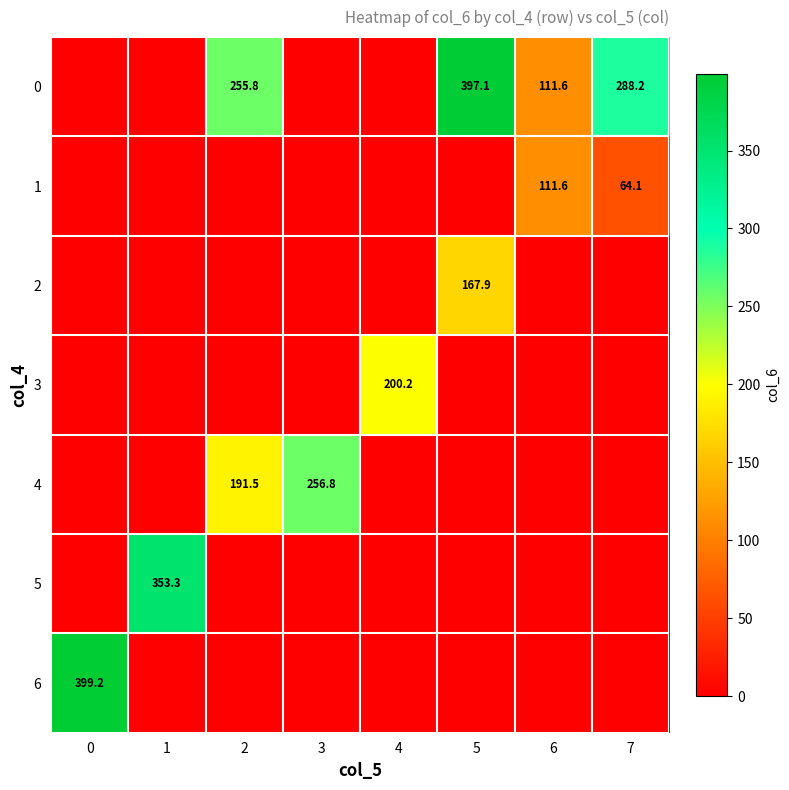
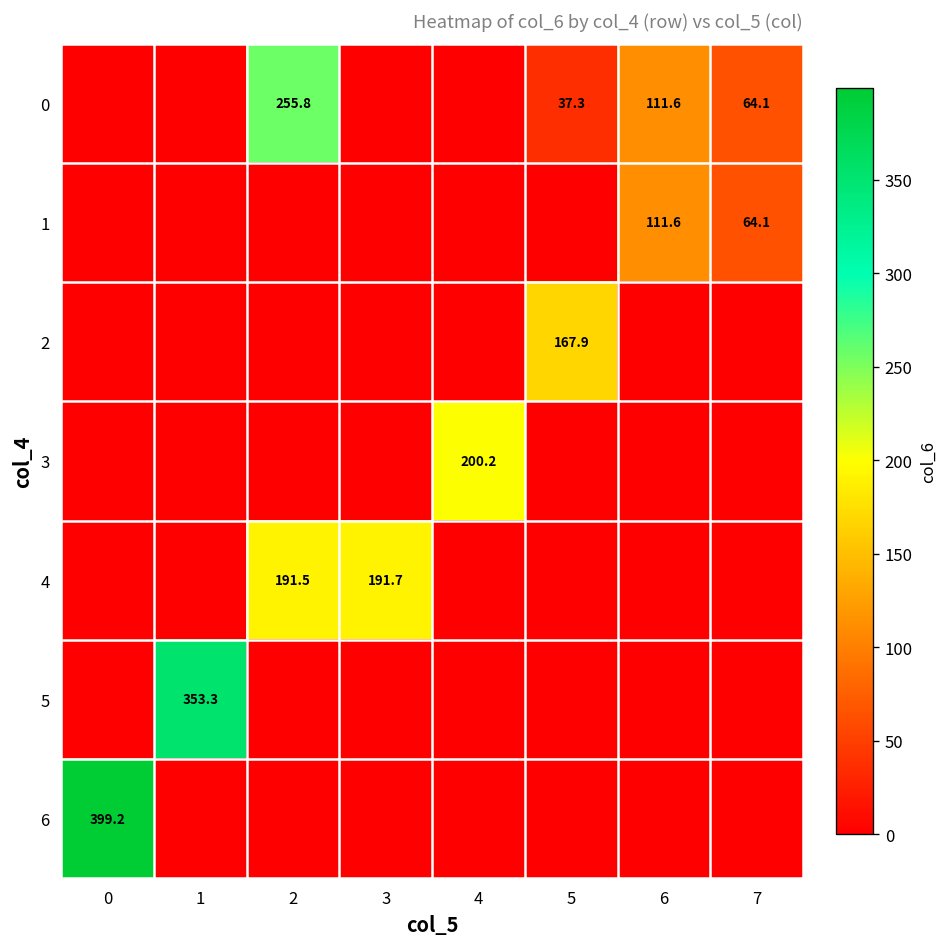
  {
    "0": {
      "2": 255.8,
-     "5": 397.1,
+     "5": 37.3,
      "6": 111.6,
-     "7": 288.2
+     "7": 64.1
    },
    "1": {
      "6": 111.6,
      "7": 64.1
    },
    "2": {
      "5": 167.9
    },
    "3": {
      "4": 200.2
    },
    "4": {
      "2": 191.5,
-     "3": 256.8
+     "3": 191.7
    },
    "5": {
      "1": 353.3
    },
    "6": {
      "0": 399.2
    }
  }
